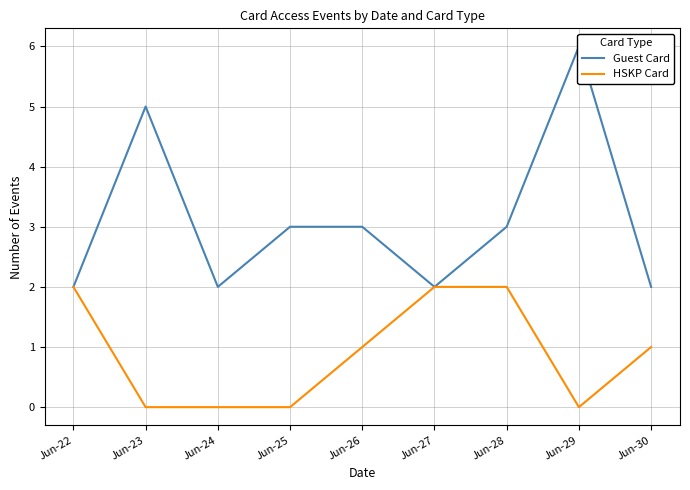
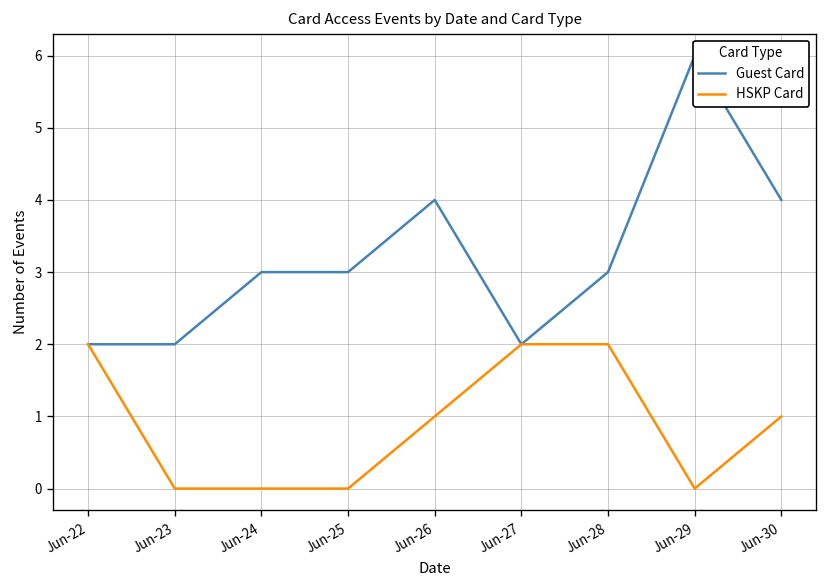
  {
    "Guest Card": {
-     "Jun-23": 5,
-     "Jun-24": 2,
+     "Jun-23": 2,
+     "Jun-24": 3,
      "Jun-25": 3,
-     "Jun-26": 3,
+     "Jun-26": 4,
      "Jun-28": 3,
-     "Jun-30": 2
+     "Jun-30": 4
    },
    "HSKP Card": {
      "Jun-23": 0,
      "Jun-24": 0,
      "Jun-25": 0,
      "Jun-26": 1,
      "Jun-28": 2,
      "Jun-29": 0,
      "Jun-30": 1
    }
  }
